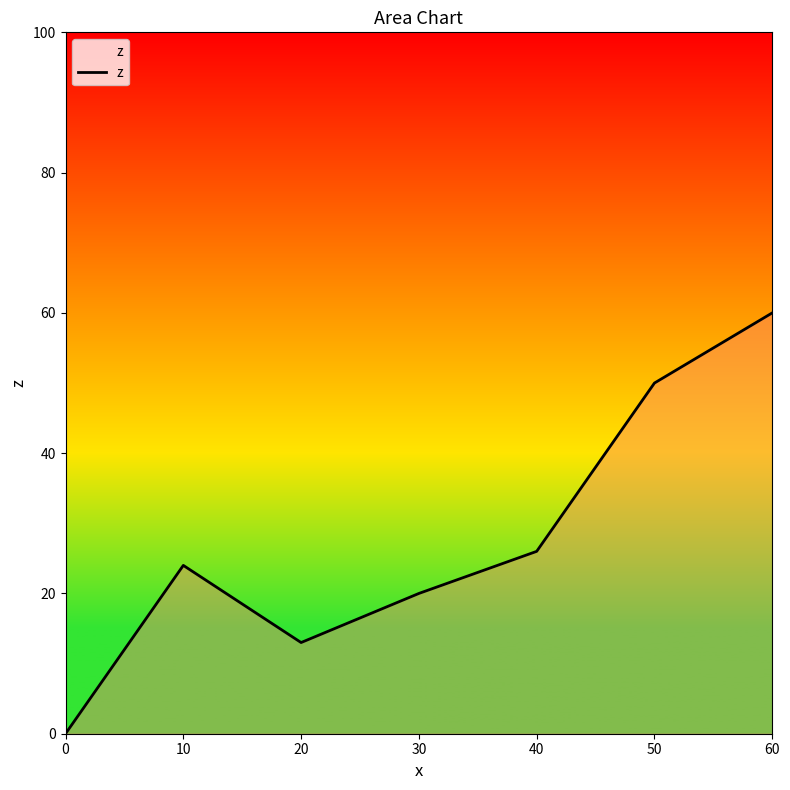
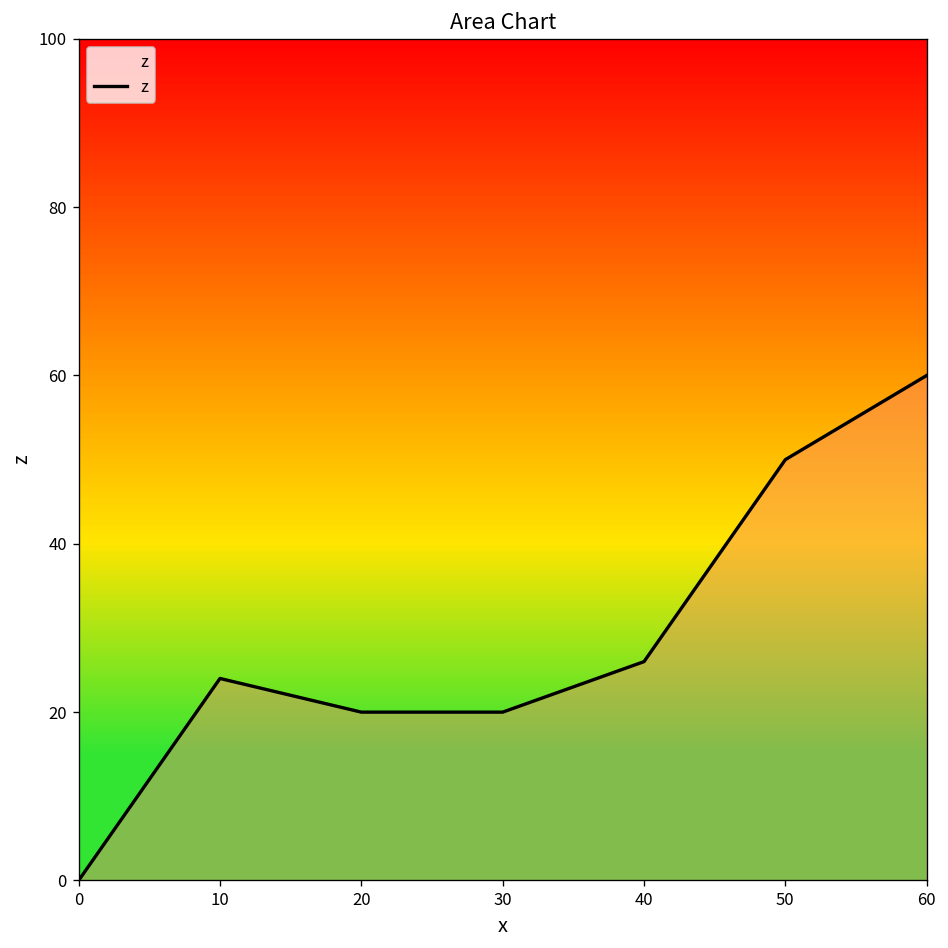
  {
    "0": 0,
    "10": 24,
-   "20": 13,
+   "20": 20,
    "30": 20,
    "40": 26,
    "50": 50,
    "60": 60
  }
